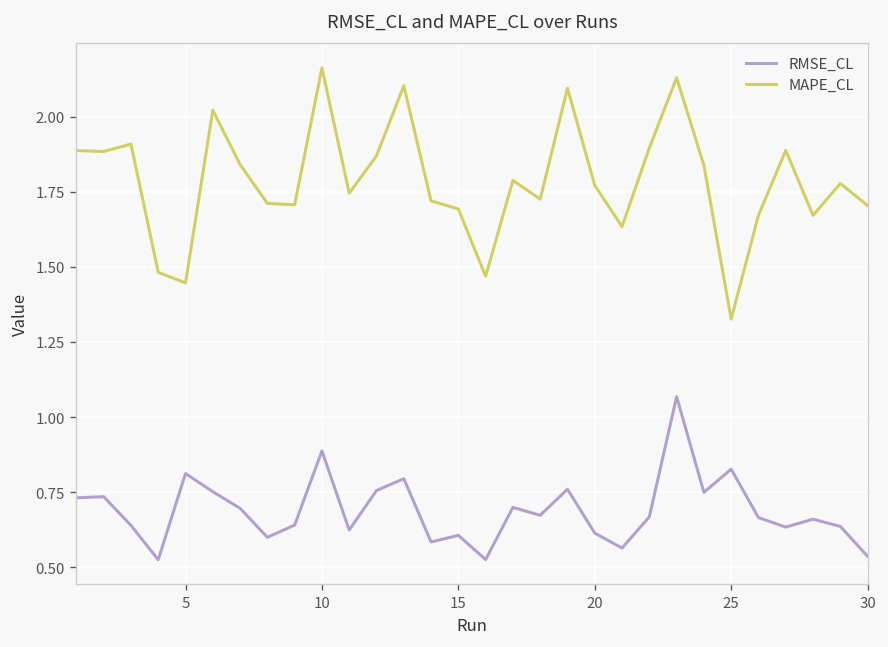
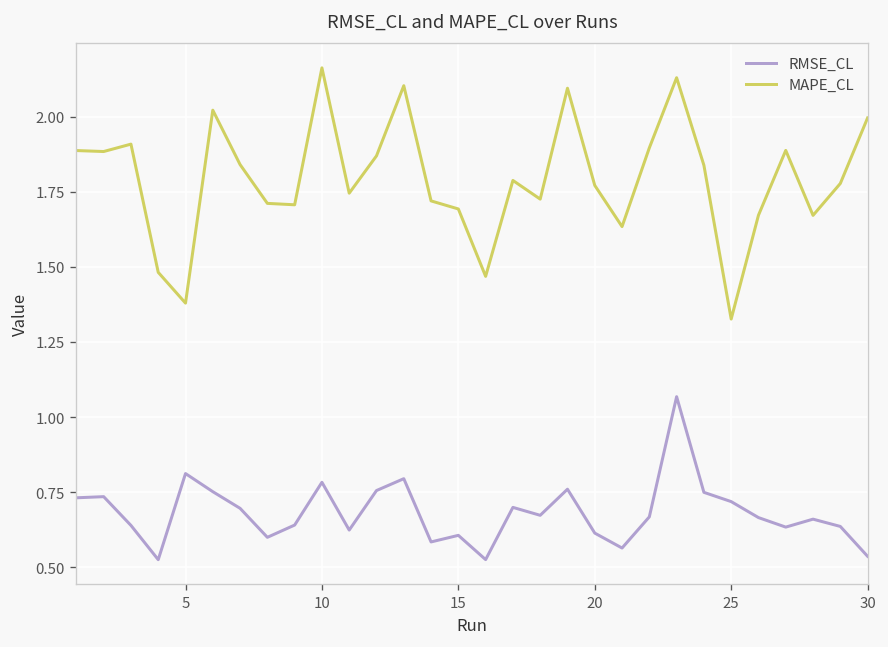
  {
    "RMSE_CL": {
      "5": 0.81,
-     "10": 0.89,
+     "10": 0.78,
      "15": 0.61,
      "20": 0.61,
-     "25": 0.83,
+     "25": 0.72,
      "30": 0.54
    },
    "MAPE_CL": {
-     "5": 1.45,
+     "5": 1.38,
      "10": 2.16,
      "15": 1.69,
      "20": 1.77,
      "25": 1.33,
-     "30": 1.70
+     "30": 2.00
    }
  }
